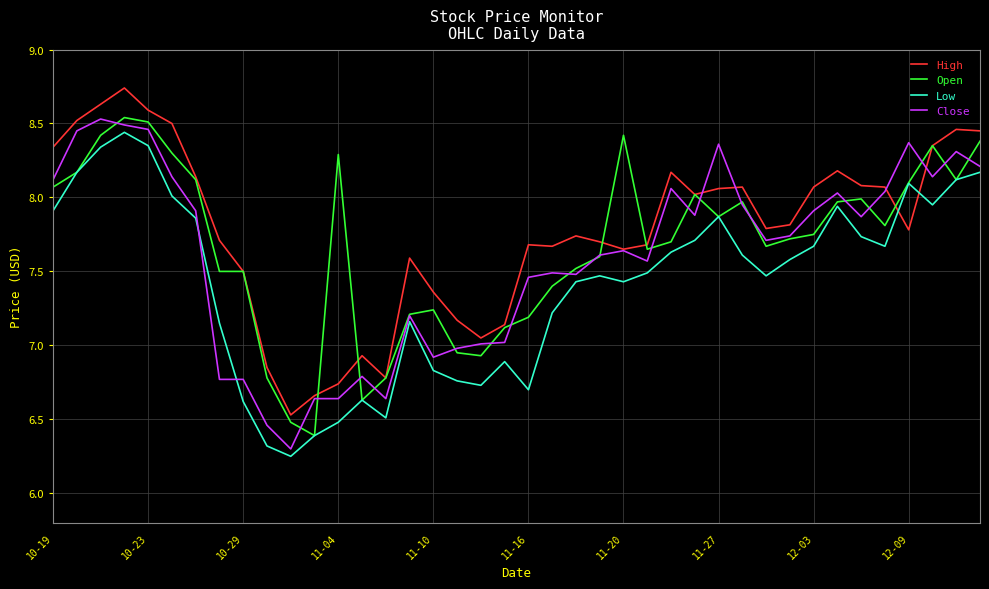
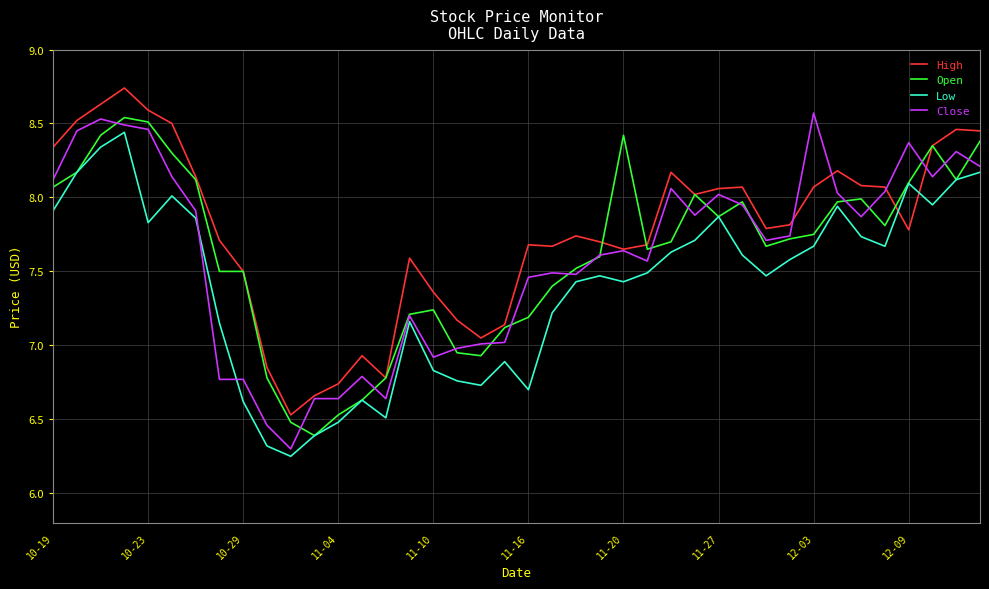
  {
    "High": {
      "10-19": 8.34,
      "10-23": 8.59,
      "11-04": 6.74,
      "11-10": 7.36,
      "11-16": 7.68,
      "11-27": 8.06,
      "12-03": 8.07,
      "12-09": 7.78
    },
    "Open": {
      "10-19": 8.07,
      "10-23": 8.51,
-     "11-04": 8.29,
+     "11-04": 6.53,
      "11-10": 7.24,
      "11-16": 7.19,
      "11-20": 8.42,
      "12-03": 7.75
    },
    "Low": {
      "10-19": 7.91,
-     "10-23": 8.35,
+     "10-23": 7.83,
      "10-29": 6.62,
      "11-04": 6.48,
      "11-10": 6.83,
      "11-16": 6.70,
      "11-20": 7.43,
      "12-03": 7.67
    },
    "Close": {
      "10-19": 8.12,
      "10-23": 8.46,
      "10-29": 6.77,
      "11-04": 6.64,
      "11-10": 6.92,
      "11-16": 7.46,
-     "11-27": 8.36,
-     "12-03": 7.91,
+     "11-27": 8.02,
+     "12-03": 8.57,
      "12-09": 8.37
    }
  }
